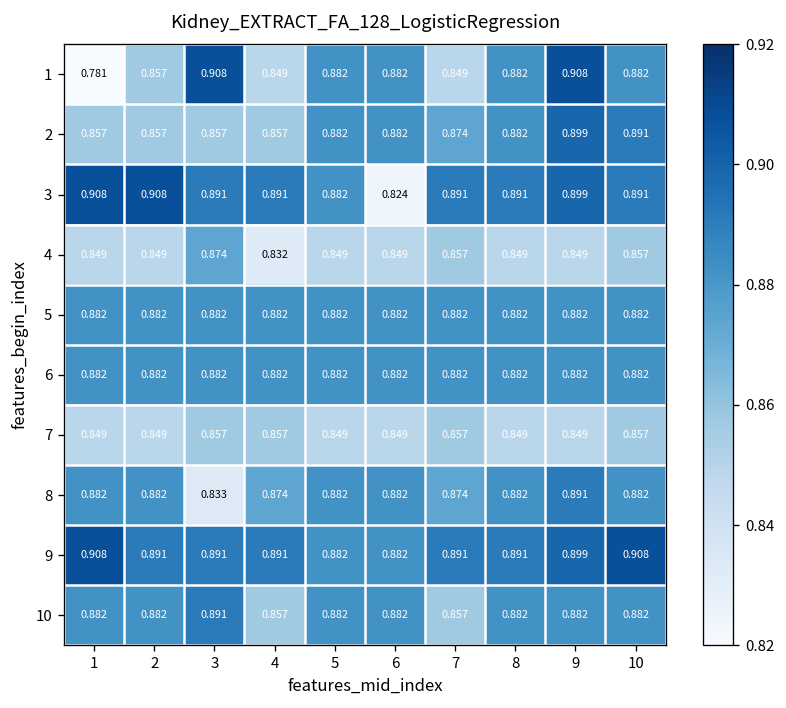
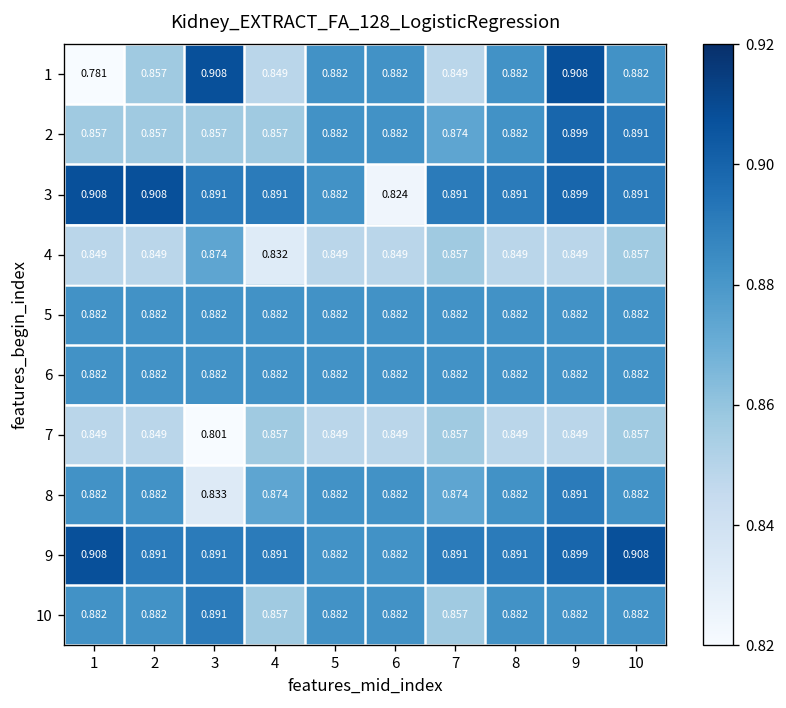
  {
    "1": {
      "1": 0.781,
      "2": 0.857,
      "3": 0.908,
      "4": 0.849,
      "5": 0.882,
      "6": 0.882,
      "7": 0.849,
      "8": 0.882,
      "9": 0.908,
      "10": 0.882
    },
    "2": {
      "1": 0.857,
      "2": 0.857,
      "3": 0.857,
      "4": 0.857,
      "5": 0.882,
      "6": 0.882,
      "7": 0.874,
      "8": 0.882,
      "9": 0.899,
      "10": 0.891
    },
    "3": {
      "1": 0.908,
      "2": 0.908,
      "3": 0.891,
      "4": 0.891,
      "5": 0.882,
      "6": 0.824,
      "7": 0.891,
      "8": 0.891,
      "9": 0.899,
      "10": 0.891
    },
    "4": {
      "1": 0.849,
      "2": 0.849,
      "3": 0.874,
      "4": 0.832,
      "5": 0.849,
      "6": 0.849,
      "7": 0.857,
      "8": 0.849,
      "9": 0.849,
      "10": 0.857
    },
    "5": {
      "1": 0.882,
      "2": 0.882,
      "3": 0.882,
      "4": 0.882,
      "5": 0.882,
      "6": 0.882,
      "7": 0.882,
      "8": 0.882,
      "9": 0.882,
      "10": 0.882
    },
    "6": {
      "1": 0.882,
      "2": 0.882,
      "3": 0.882,
      "4": 0.882,
      "5": 0.882,
      "6": 0.882,
      "7": 0.882,
      "8": 0.882,
      "9": 0.882,
      "10": 0.882
    },
    "7": {
      "1": 0.849,
      "2": 0.849,
-     "3": 0.857,
+     "3": 0.801,
      "4": 0.857,
      "5": 0.849,
      "6": 0.849,
      "7": 0.857,
      "8": 0.849,
      "9": 0.849,
      "10": 0.857
    },
    "8": {
      "1": 0.882,
      "2": 0.882,
      "3": 0.833,
      "4": 0.874,
      "5": 0.882,
      "6": 0.882,
      "7": 0.874,
      "8": 0.882,
      "9": 0.891,
      "10": 0.882
    },
    "9": {
      "1": 0.908,
      "2": 0.891,
      "3": 0.891,
      "4": 0.891,
      "5": 0.882,
      "6": 0.882,
      "7": 0.891,
      "8": 0.891,
      "9": 0.899,
      "10": 0.908
    },
    "10": {
      "1": 0.882,
      "2": 0.882,
      "3": 0.891,
      "4": 0.857,
      "5": 0.882,
      "6": 0.882,
      "7": 0.857,
      "8": 0.882,
      "9": 0.882,
      "10": 0.882
    }
  }
